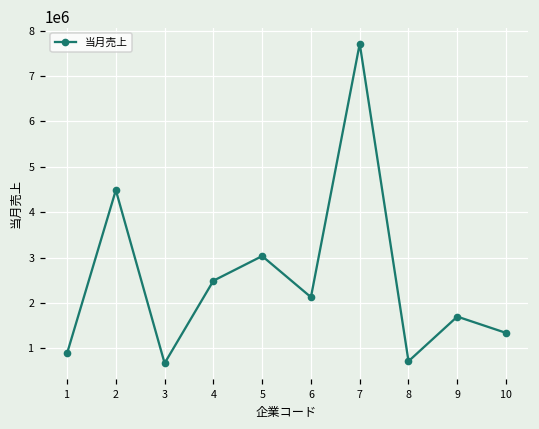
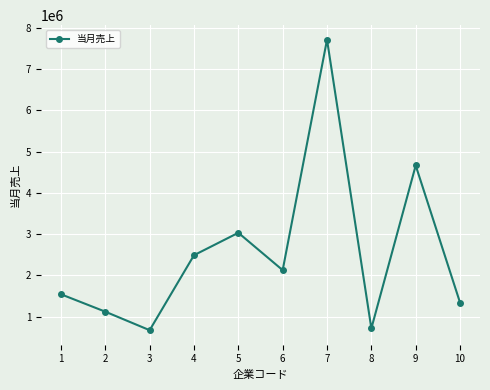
  {
-   "1": 900000,
-   "2": 4500000,
+   "1": 1500000,
+   "2": 1100000,
    "3": 700000,
    "4": 2500000,
    "5": 3000000,
    "6": 2100000,
    "7": 7700000,
    "8": 700000,
-   "9": 1700000,
+   "9": 4700000,
    "10": 1300000
  }
